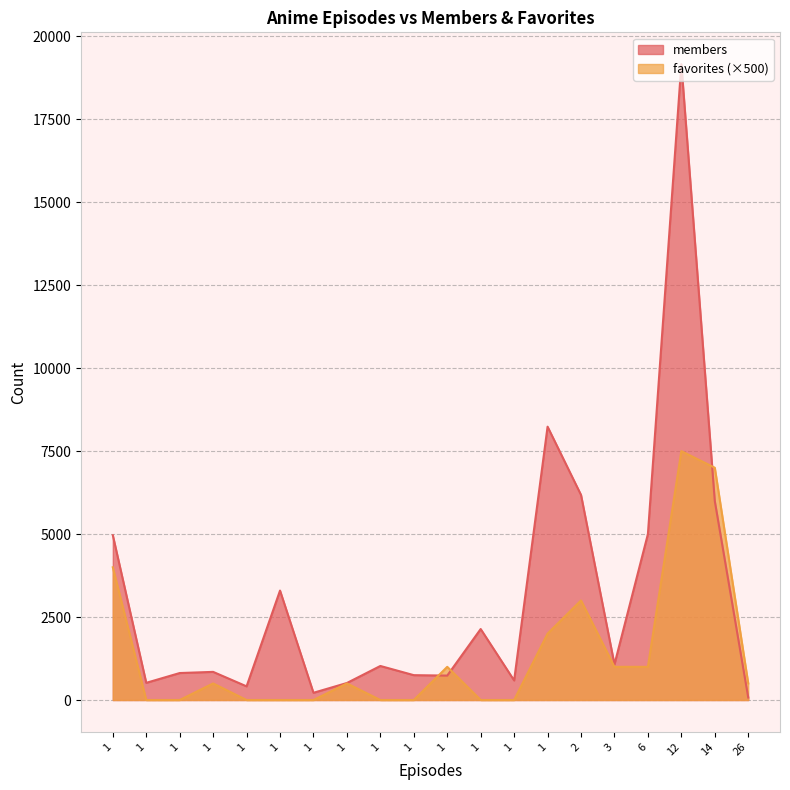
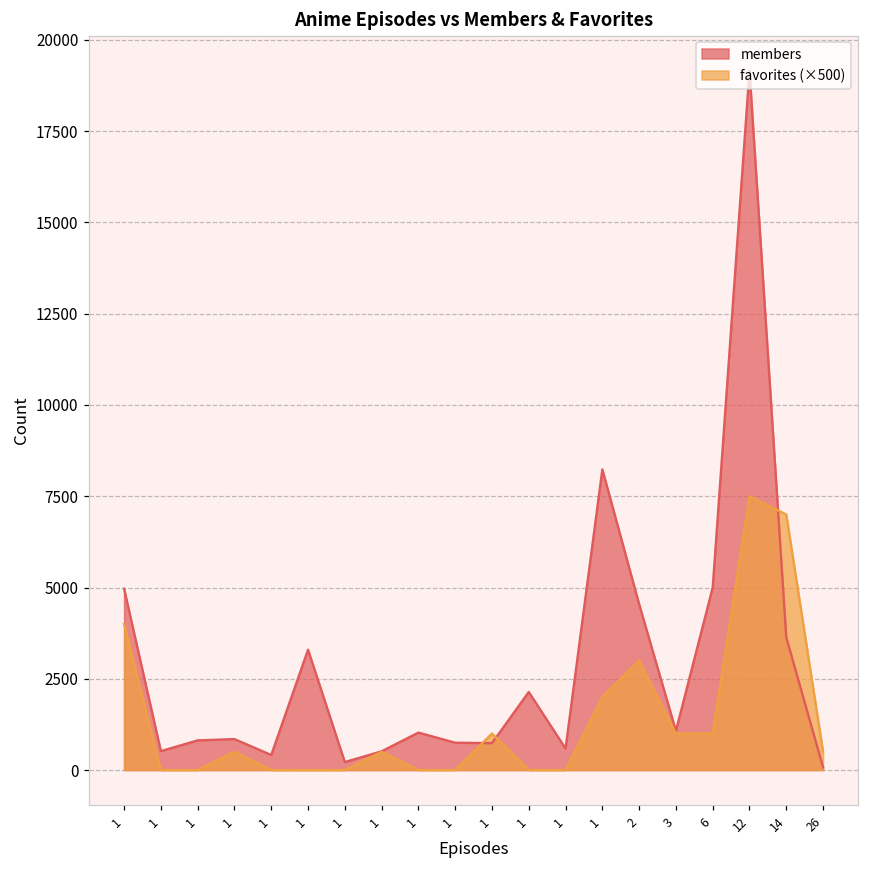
  {
    "members": {
-     "2": 6200,
+     "2": 4500,
      "6": 5000,
-     "14": 6000,
+     "14": 3600,
      "26": 100
    },
    "favorites (×500)": {
      "2": 3000,
      "6": 1000,
      "12": 7500,
      "14": 7000,
      "26": 500
    }
  }
